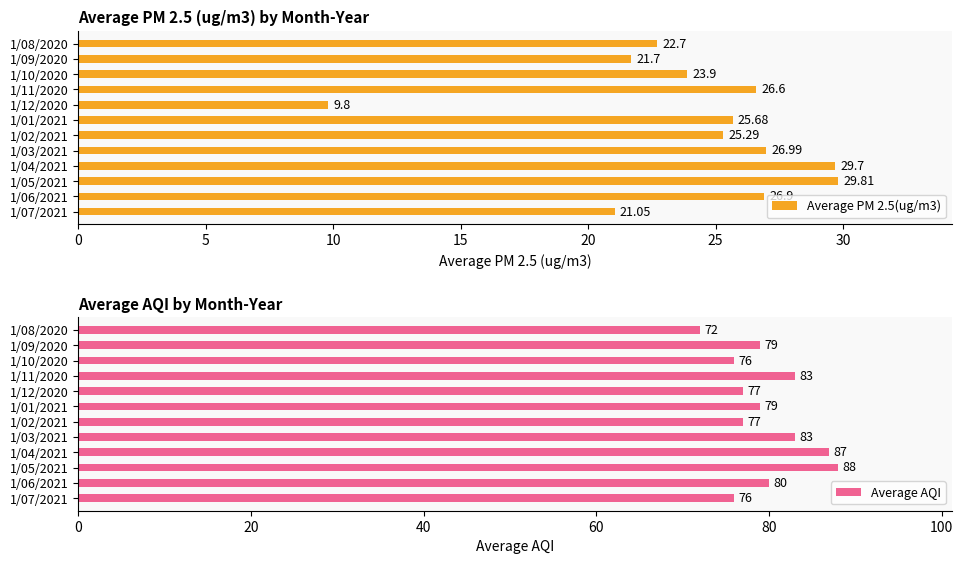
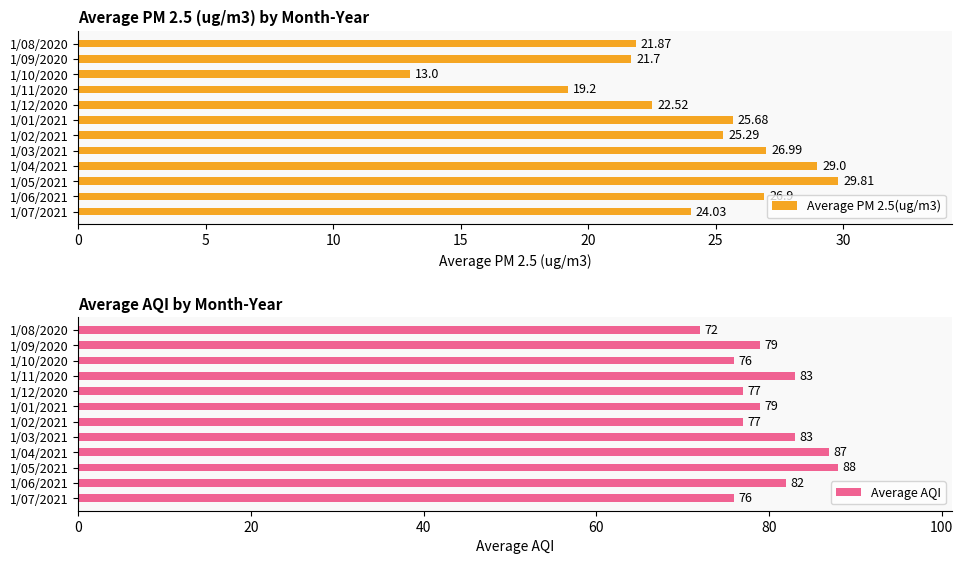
  {
    "Average PM 2.5 (ug/m3) by Month-Year": {
-     "1/08/2020": 22.7,
+     "1/08/2020": 21.87,
      "1/09/2020": 21.7,
-     "1/10/2020": 23.9,
-     "1/11/2020": 26.6,
-     "1/12/2020": 9.8,
+     "1/10/2020": 13.0,
+     "1/11/2020": 19.2,
+     "1/12/2020": 22.52,
      "1/01/2021": 25.68,
      "1/02/2021": 25.29,
      "1/03/2021": 26.99,
-     "1/04/2021": 29.7,
+     "1/04/2021": 29.0,
      "1/05/2021": 29.81,
-     "1/07/2021": 21.05
+     "1/07/2021": 24.03
    },
    "Average AQI by Month-Year": {
      "1/08/2020": 72,
      "1/09/2020": 79,
      "1/10/2020": 76,
      "1/11/2020": 83,
      "1/12/2020": 77,
      "1/01/2021": 79,
      "1/02/2021": 77,
      "1/03/2021": 83,
      "1/04/2021": 87,
      "1/05/2021": 88,
-     "1/06/2021": 80,
+     "1/06/2021": 82,
      "1/07/2021": 76
    }
  }
